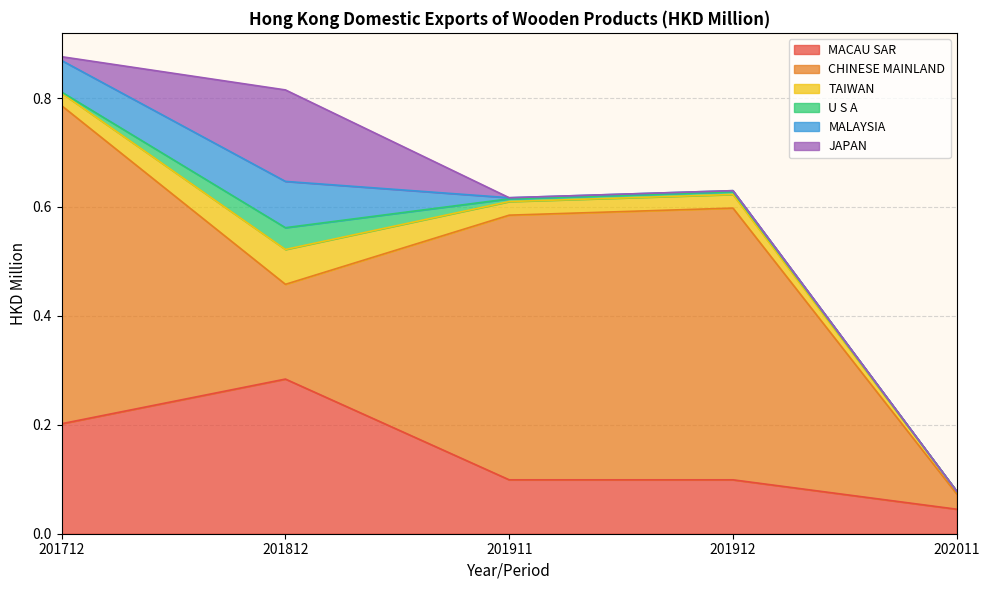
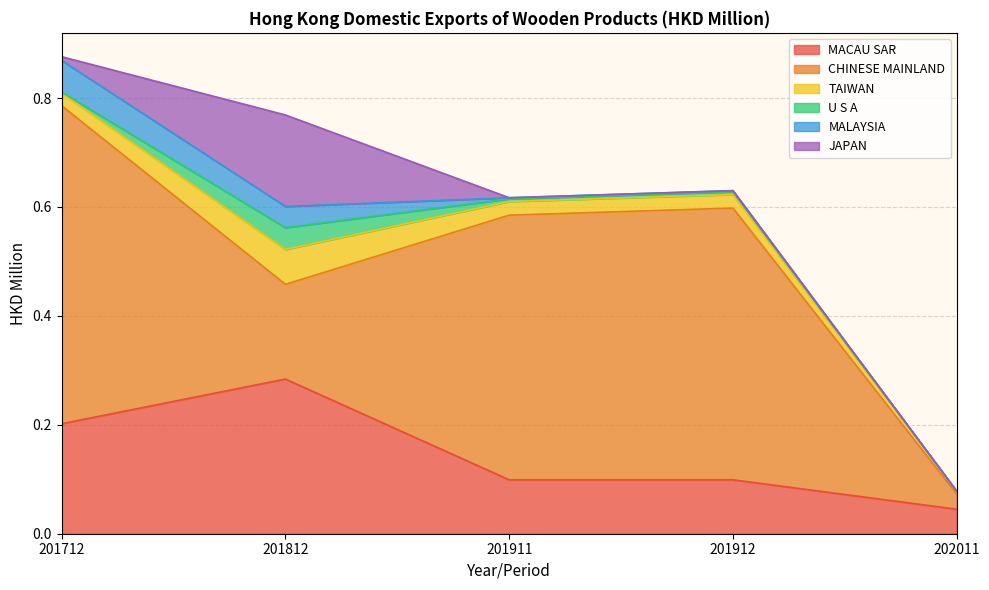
  {
    "TAIWAN": {
      "201812": 0.06,
      "201911": 0.03,
      "201912": 0.03
    },
    "U S A": {
      "201812": 0.04
    },
    "MALAYSIA": {
      "201712": 0.06,
-     "201812": 0.08
+     "201812": 0.04
    },
    "JAPAN": {
      "201712": 0.01,
      "201812": 0.17
    }
  }
